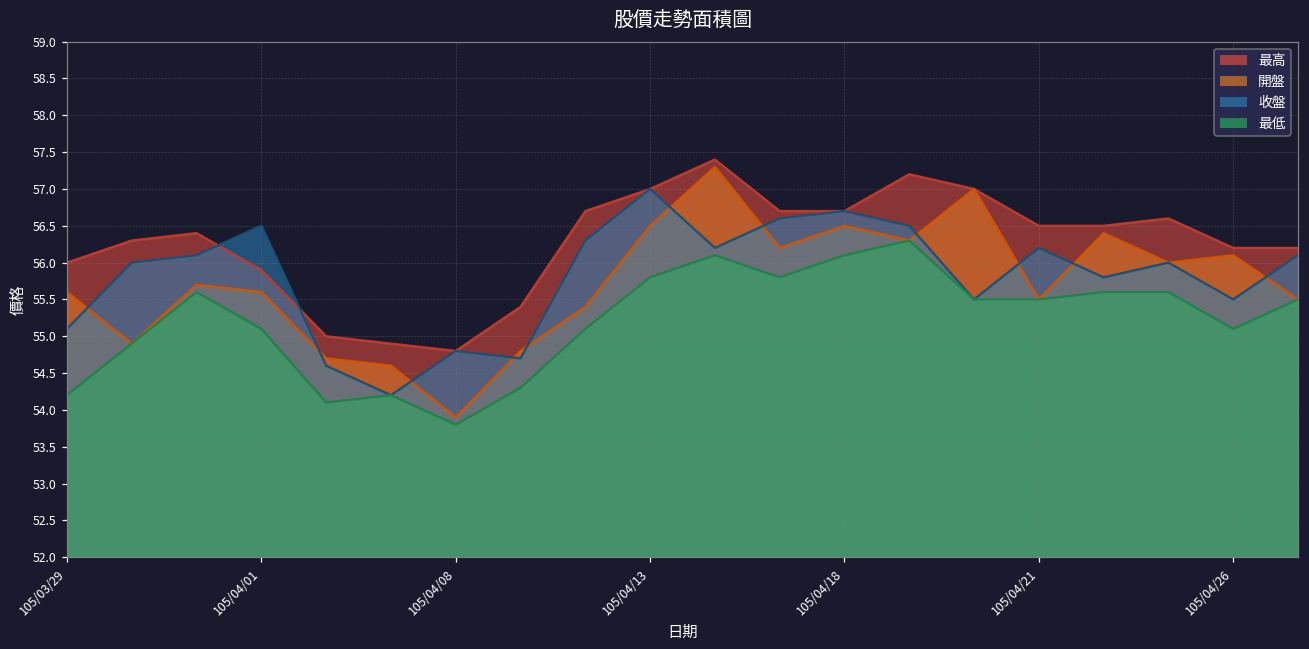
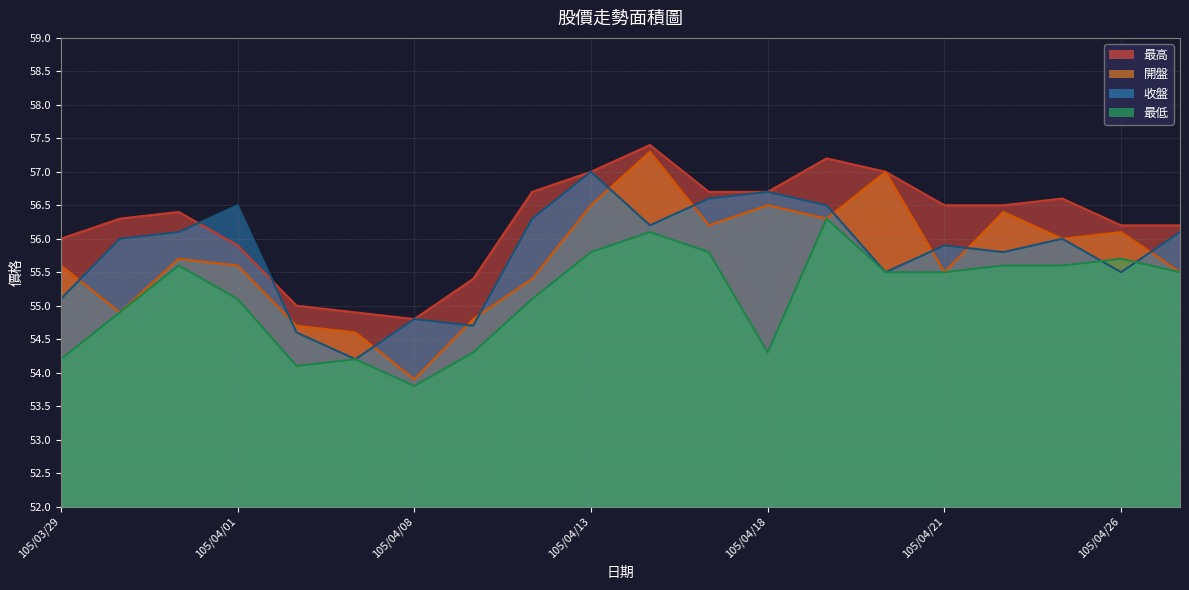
  {
    "收盤": {
      "105/03/29": 55.1,
      "105/04/01": 56.5,
-     "105/04/21": 56.2,
+     "105/04/21": 55.9,
      "105/04/26": 55.5
    },
    "最低": {
      "105/03/29": 54.2,
      "105/04/01": 55.1,
      "105/04/08": 53.8,
      "105/04/13": 55.8,
-     "105/04/18": 56.1,
-     "105/04/26": 55.1
+     "105/04/18": 54.3,
+     "105/04/26": 55.7
    }
  }
